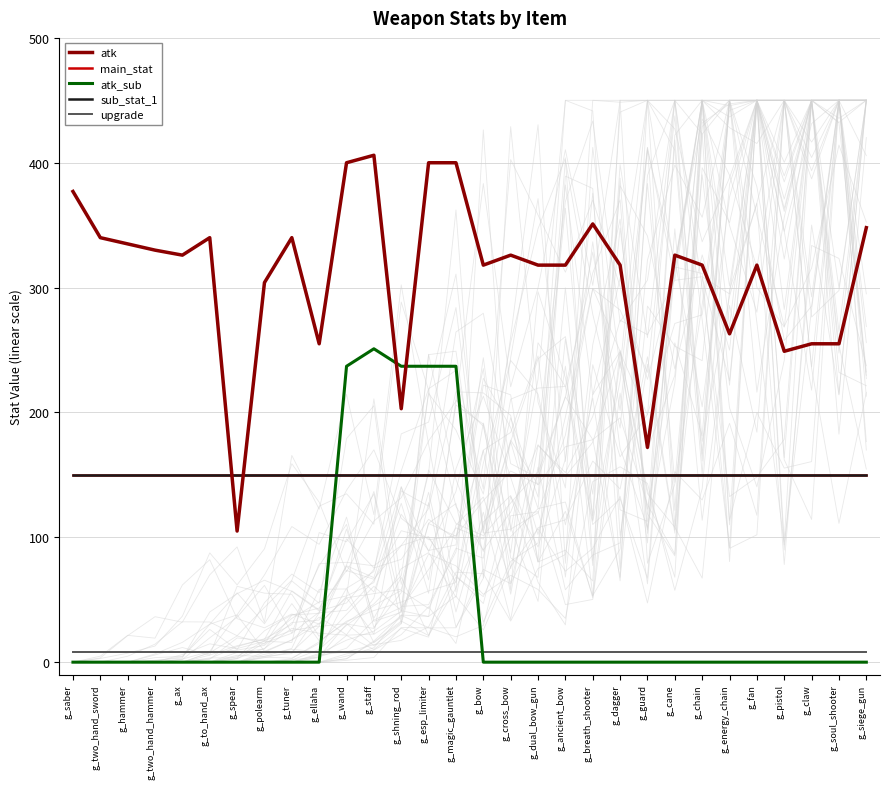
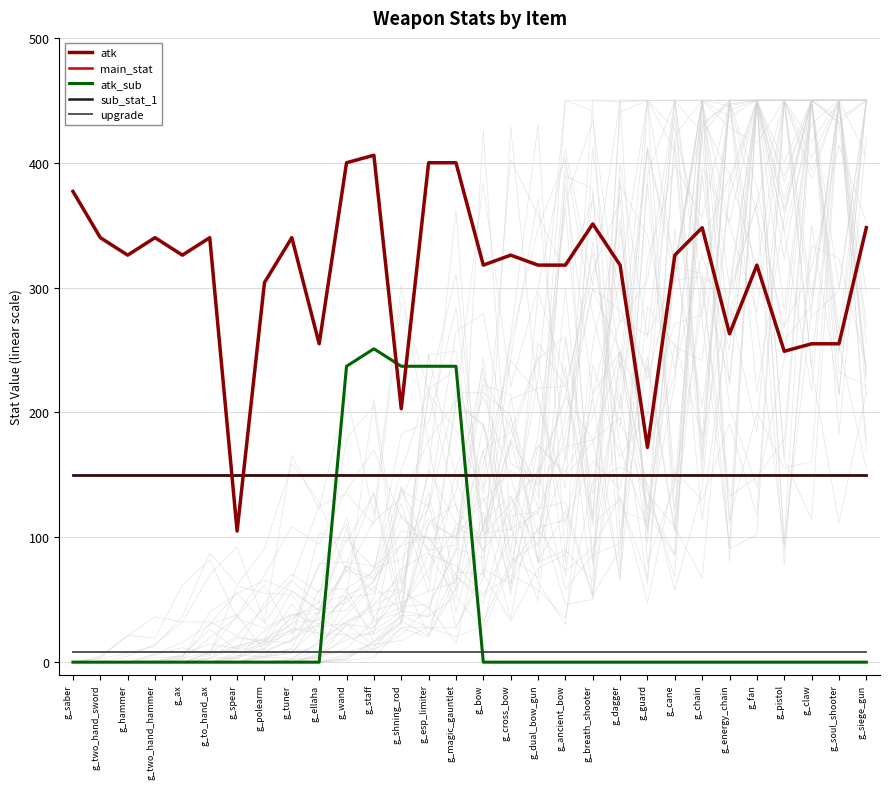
  {
    "atk": {
      "g_saber": 377,
      "g_two_hand_sword": 340,
-     "g_hammer": 335,
-     "g_two_hand_hammer": 330,
+     "g_hammer": 326,
+     "g_two_hand_hammer": 340,
      "g_ax": 326,
      "g_to_hand_ax": 340,
      "g_spear": 105,
      "g_polearm": 304,
      "g_tuner": 340,
      "g_ellaha": 255,
      "g_wand": 400,
      "g_staff": 406,
      "g_shning_rod": 203,
      "g_esp_limiter": 400,
      "g_magic_gauntlet": 400,
      "g_bow": 318,
      "g_cross_bow": 326,
      "g_dual_bow_gun": 318,
      "g_ancient_bow": 318,
      "g_breath_shooter": 351,
      "g_dagger": 318,
      "g_cane": 326,
-     "g_chain": 318,
+     "g_chain": 348,
      "g_energy_chain": 263,
      "g_fan": 318,
      "g_pistol": 249,
      "g_claw": 255,
      "g_siege_gun": 348
    },
    "sub_stat_1": {
      "g_saber": 150,
      "g_two_hand_sword": 150,
      "g_hammer": 150,
      "g_two_hand_hammer": 150,
      "g_ax": 150,
      "g_to_hand_ax": 150,
      "g_spear": 150,
      "g_polearm": 150,
      "g_tuner": 150,
      "g_ellaha": 150,
      "g_wand": 150,
      "g_staff": 150,
      "g_shning_rod": 150,
      "g_magic_gauntlet": 150,
      "g_bow": 150,
      "g_breath_shooter": 150,
      "g_dagger": 150,
      "g_guard": 150,
      "g_cane": 150,
      "g_energy_chain": 150,
      "g_pistol": 150,
      "g_claw": 150,
      "g_soul_shooter": 150,
      "g_siege_gun": 150
    },
    "atk_sub": {
      "g_wand": 237,
      "g_staff": 251,
      "g_shning_rod": 237,
      "g_esp_limiter": 237,
      "g_magic_gauntlet": 237,
      "g_bow": 0,
      "g_cross_bow": 0,
      "g_dual_bow_gun": 0,
      "g_ancient_bow": 0,
      "g_breath_shooter": 0,
      "g_dagger": 0,
      "g_guard": 0,
      "g_cane": 0,
      "g_chain": 0,
      "g_energy_chain": 0,
      "g_fan": 0,
      "g_pistol": 0,
      "g_claw": 0,
      "g_soul_shooter": 0,
      "g_siege_gun": 0
    },
    "upgrade": {
      "g_saber": 8,
      "g_two_hand_sword": 8,
      "g_shning_rod": 8,
      "g_esp_limiter": 8,
      "g_magic_gauntlet": 8,
      "g_bow": 8,
      "g_cross_bow": 8,
      "g_dual_bow_gun": 8,
      "g_ancient_bow": 8,
      "g_breath_shooter": 8,
      "g_dagger": 8,
      "g_guard": 8,
      "g_cane": 8,
      "g_chain": 8,
      "g_energy_chain": 8,
      "g_fan": 8,
      "g_pistol": 8,
      "g_claw": 8,
      "g_soul_shooter": 8,
      "g_siege_gun": 8
    }
  }
